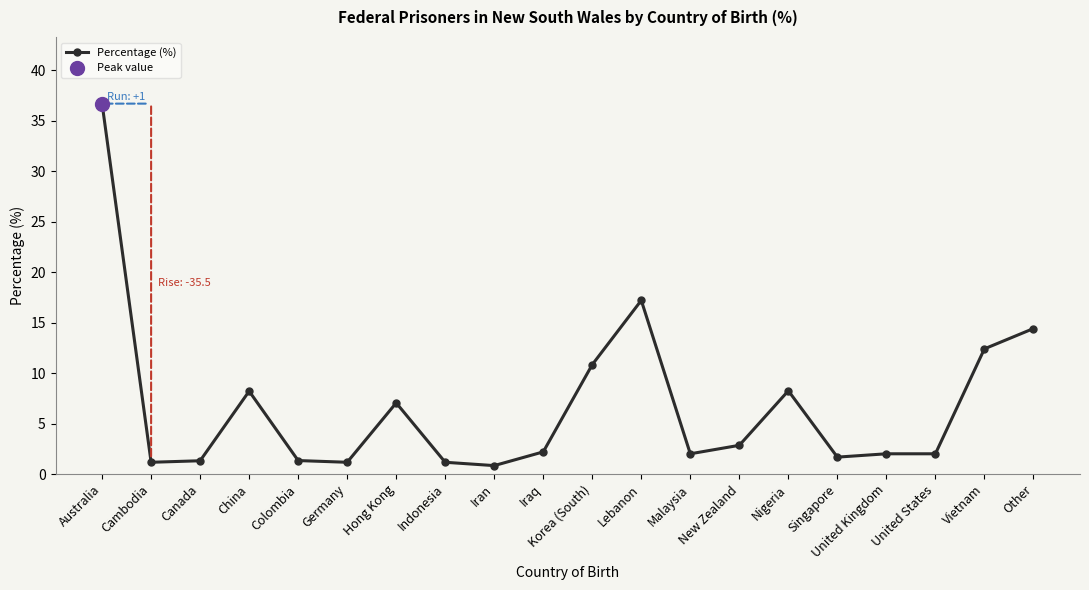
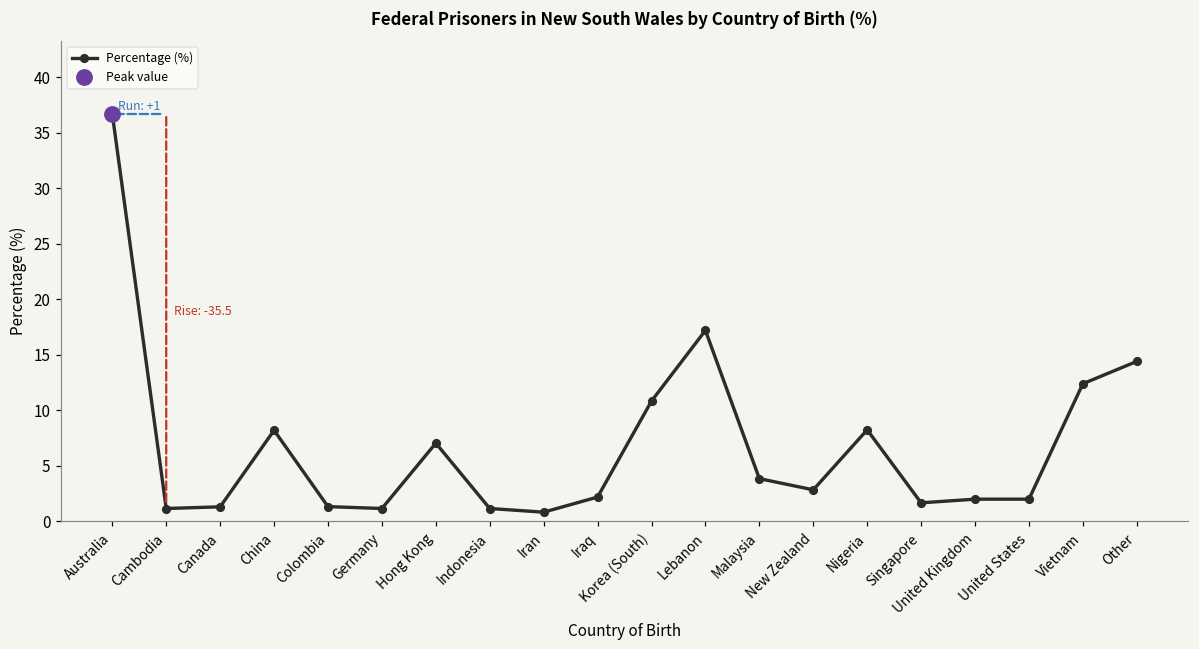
  {
    "Percentage (%)": {
      "Cambodia": 1.2,
      "Canada": 1.3,
      "China": 8.2,
      "Colombia": 1.3,
      "Germany": 1.2,
      "Hong Kong": 7.1,
      "Indonesia": 1.2,
      "Iran": 0.8,
      "Iraq": 2.2,
      "Korea (South)": 10.8,
      "Lebanon": 17.2,
-     "Malaysia": 2.0,
+     "Malaysia": 3.9,
      "New Zealand": 2.9,
      "Nigeria": 8.3,
      "Singapore": 1.7,
      "United Kingdom": 2.0,
      "United States": 2.0,
      "Vietnam": 12.4,
      "Other": 14.4
    }
  }
